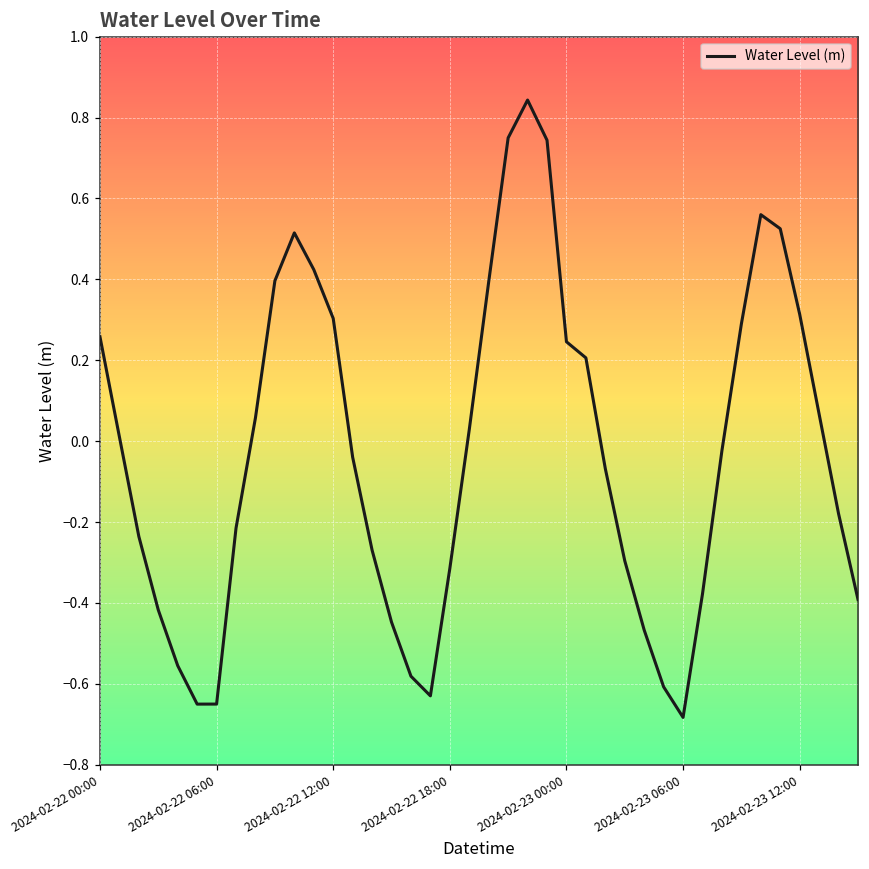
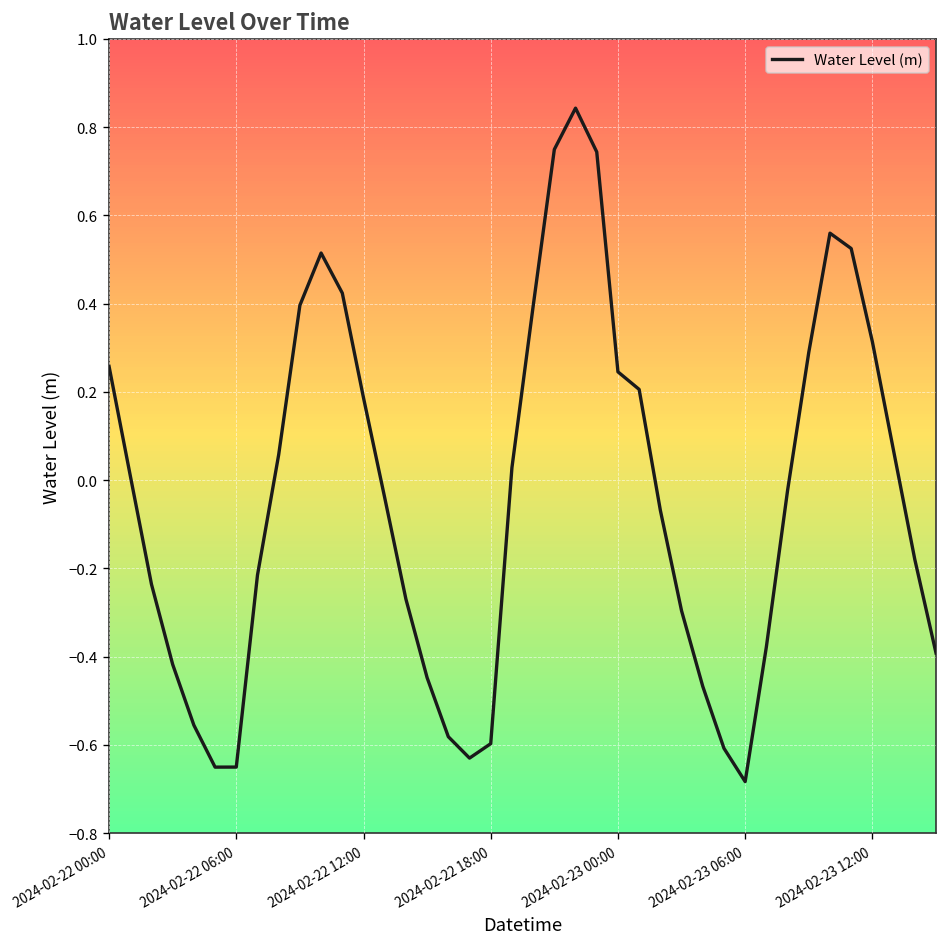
  {
    "2024-02-22 00:00": 0.26,
    "2024-02-22 06:00": -0.65,
-   "2024-02-22 12:00": 0.30,
-   "2024-02-22 18:00": -0.31,
+   "2024-02-22 12:00": 0.19,
+   "2024-02-22 18:00": -0.60,
    "2024-02-23 00:00": 0.25,
    "2024-02-23 06:00": -0.68,
    "2024-02-23 12:00": 0.31
  }
